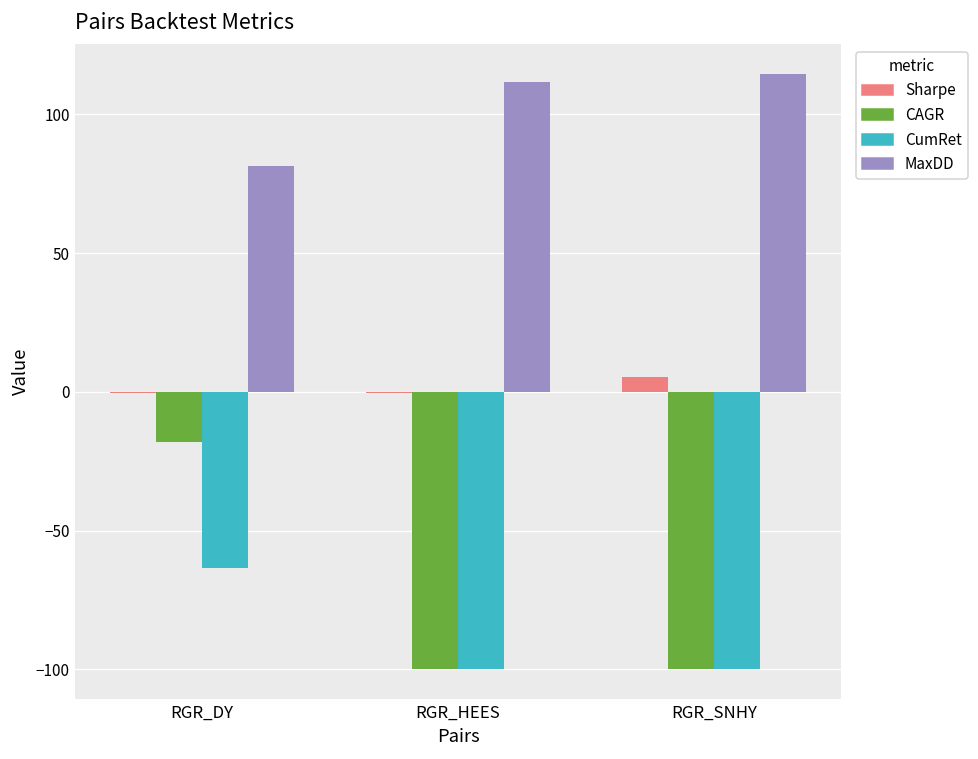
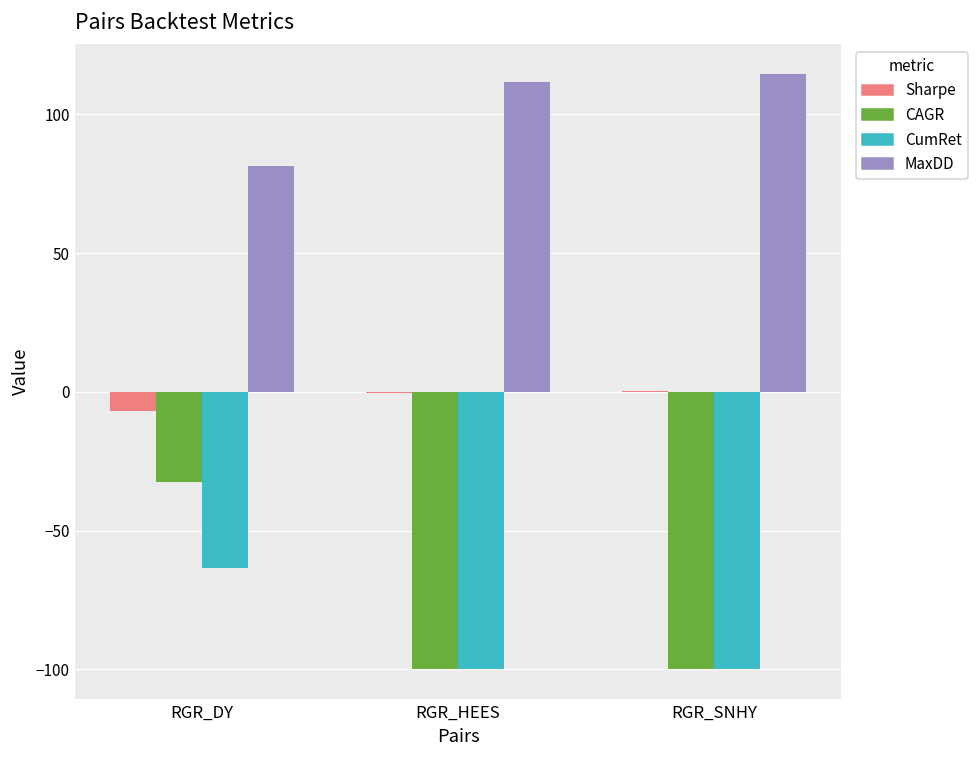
  {
    "Sharpe": {
-     "RGR_DY": 0,
-     "RGR_SNHY": 5
+     "RGR_DY": -7,
+     "RGR_SNHY": 0
    },
    "CAGR": {
-     "RGR_DY": -18,
+     "RGR_DY": -32,
      "RGR_HEES": -100,
      "RGR_SNHY": -100
    },
    "CumRet": {
      "RGR_DY": -64,
      "RGR_HEES": -100,
      "RGR_SNHY": -100
    },
    "MaxDD": {
      "RGR_DY": 82,
      "RGR_HEES": 112,
      "RGR_SNHY": 115
    }
  }
